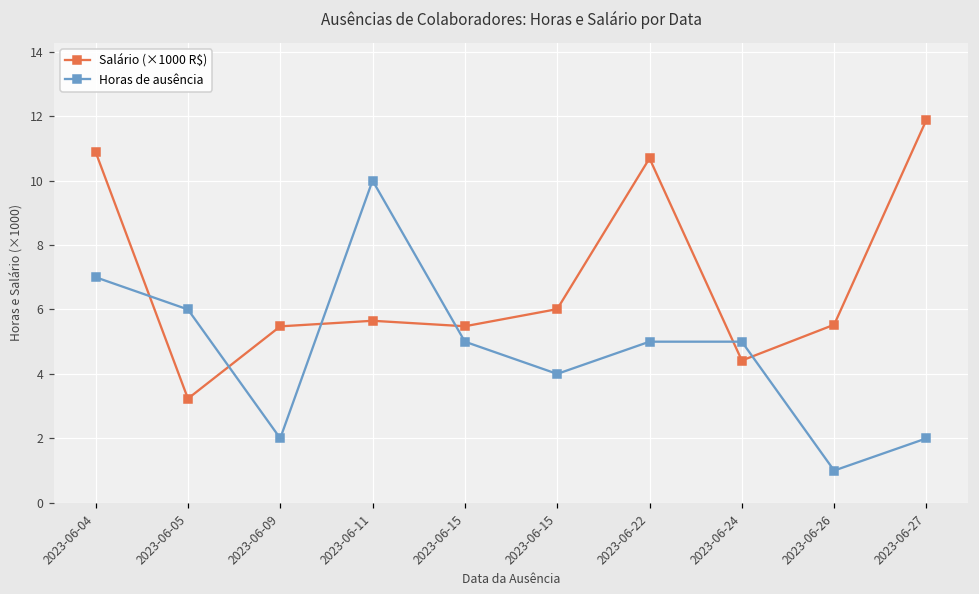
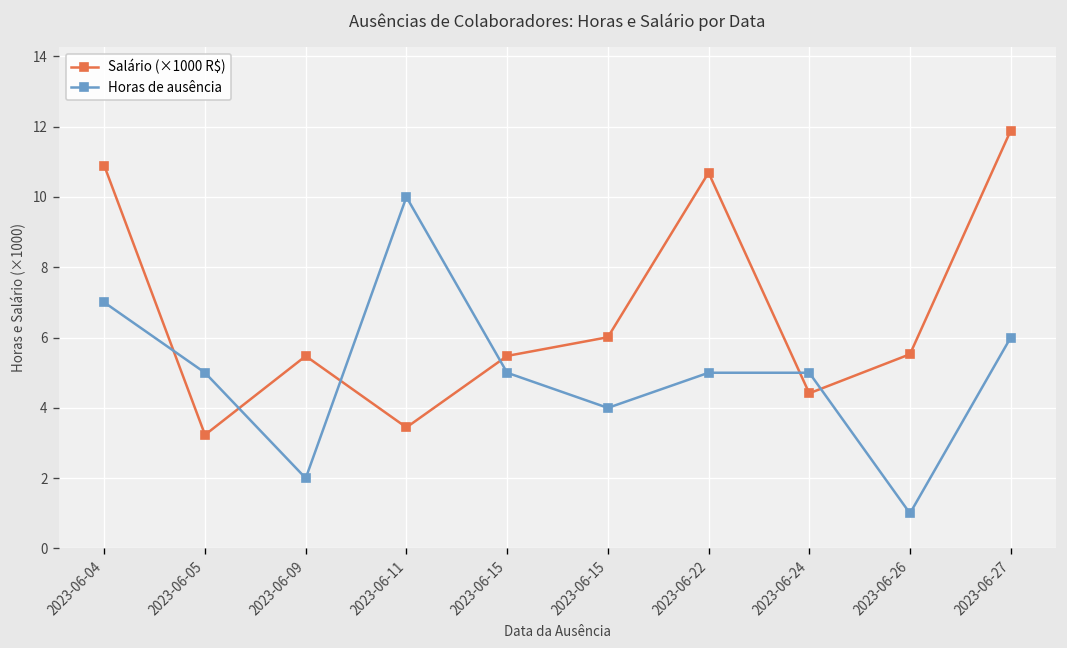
  {
    "Salário (×1000 R$)": {
      "2023-06-04": 10.9,
      "2023-06-05": 3.2,
      "2023-06-09": 5.5,
-     "2023-06-11": 5.6,
+     "2023-06-11": 3.4,
      "2023-06-22": 10.7,
      "2023-06-24": 4.4,
      "2023-06-26": 5.5,
      "2023-06-27": 11.9
    },
    "Horas de ausência": {
      "2023-06-04": 7,
-     "2023-06-05": 6,
+     "2023-06-05": 5,
      "2023-06-09": 2,
      "2023-06-11": 10,
      "2023-06-22": 5,
      "2023-06-24": 5,
      "2023-06-26": 1,
-     "2023-06-27": 2
+     "2023-06-27": 6
    }
  }
